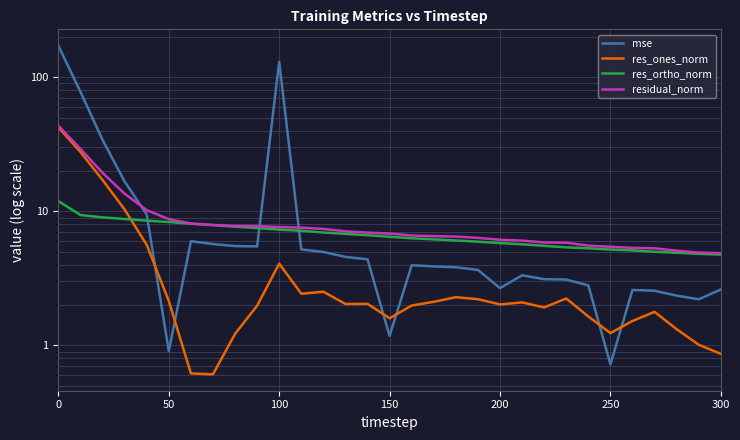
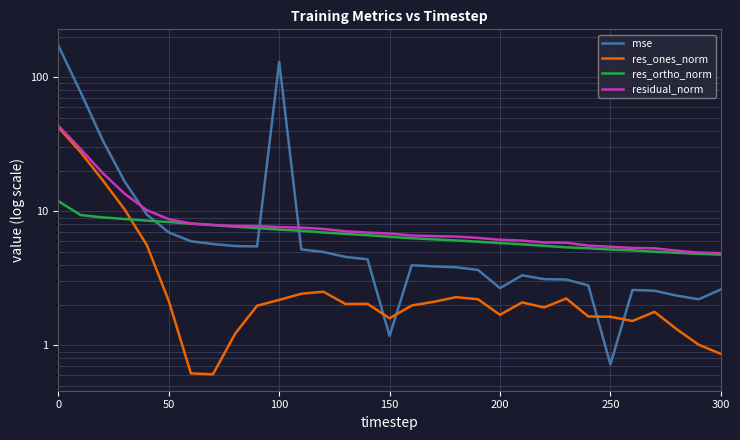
  {
    "mse": {
      "0": 170,
-     "50": 0.9,
+     "50": 7,
      "100": 130,
      "150": 1.2,
      "200": 2.7,
      "250": 0.7,
      "300": 2.6
    },
    "res_ones_norm": {
      "50": 2.1,
-     "100": 4.1,
+     "100": 2.2,
      "150": 1.6,
-     "200": 2.0,
-     "250": 1.2,
+     "200": 1.7,
+     "250": 1.6,
      "300": 0.9
    },
    "res_ortho_norm": {
      "0": 12,
      "50": 8,
      "150": 6,
      "200": 5.8,
      "250": 5.2
    },
    "residual_norm": {
      "50": 9,
      "150": 7,
      "200": 6,
      "250": 5.4
    }
  }
